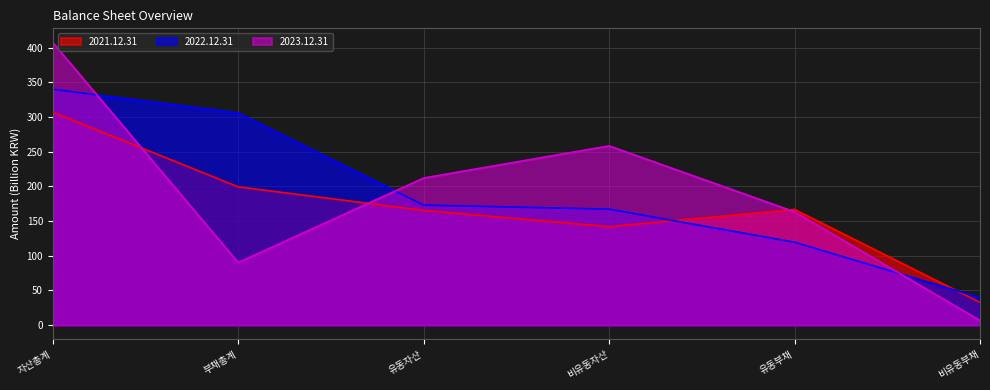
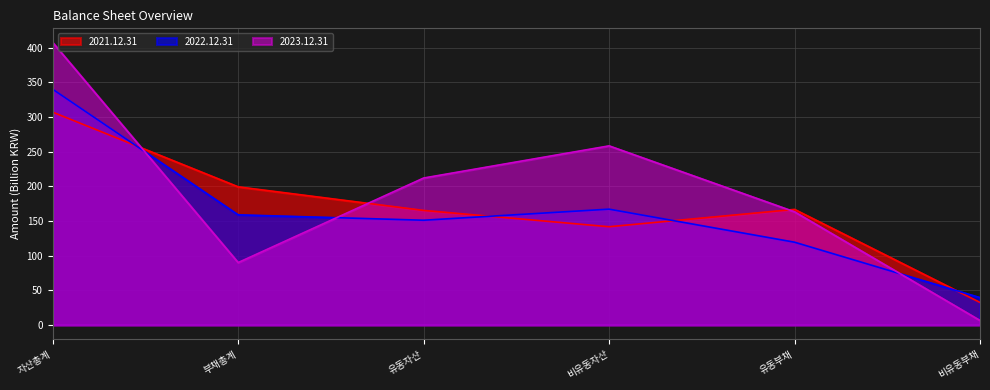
  {
    "2021.12.31": {
      "자산총계": 310,
      "부채총계": 200,
      "유동자산": 170,
      "비유동자산": 140,
      "비유동부채": 30
    },
    "2022.12.31": {
      "자산총계": 340,
-     "부채총계": 310,
-     "유동자산": 170,
+     "부채총계": 160,
+     "유동자산": 150,
      "비유동자산": 170,
      "유동부채": 120,
      "비유동부채": 40
    },
    "2023.12.31": {
      "자산총계": 410,
      "부채총계": 90,
      "유동자산": 210,
      "비유동자산": 260,
      "비유동부채": 10
    }
  }
